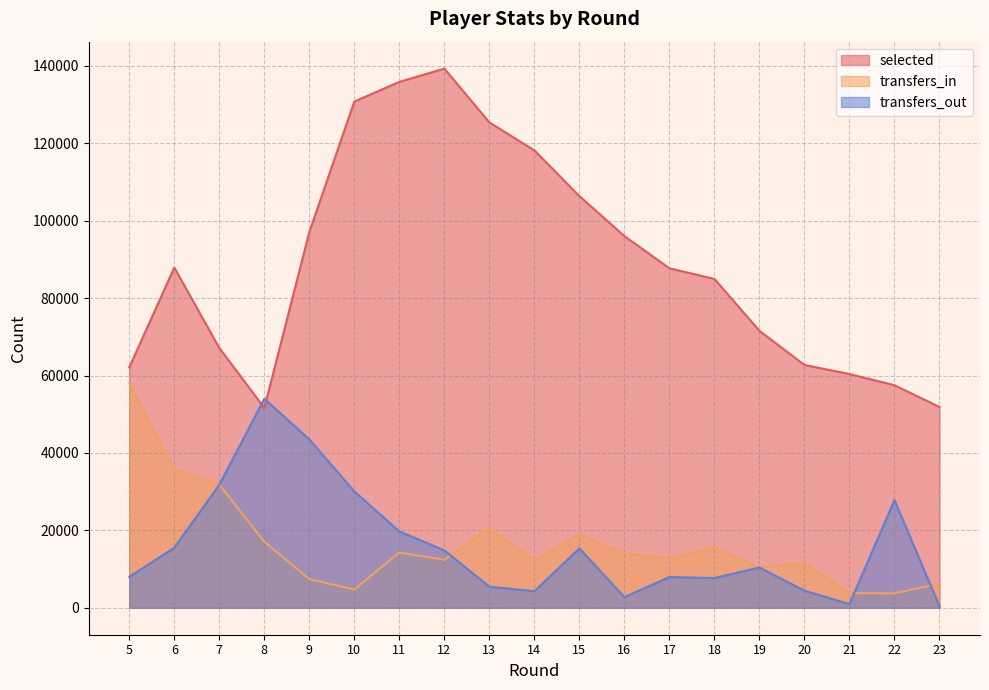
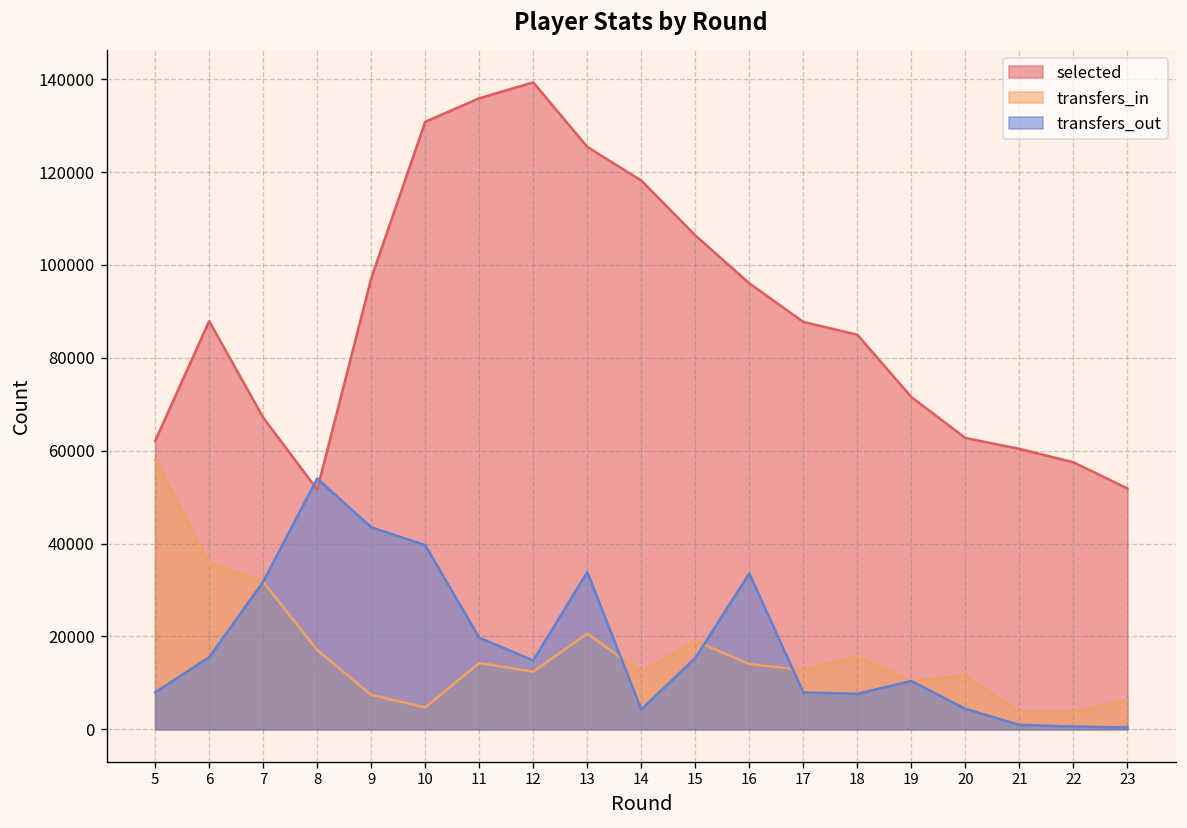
  {
    "transfers_out": {
      "5": 8000,
      "6": 16000,
      "8": 54000,
      "9": 44000,
-     "10": 30000,
+     "10": 40000,
      "11": 20000,
      "12": 15000,
-     "13": 5000,
+     "13": 34000,
      "14": 4000,
      "15": 15000,
-     "16": 3000,
+     "16": 34000,
      "17": 8000,
      "18": 8000,
      "20": 4000,
      "21": 1000,
-     "22": 28000,
+     "22": 1000,
      "23": 0
    }
  }
